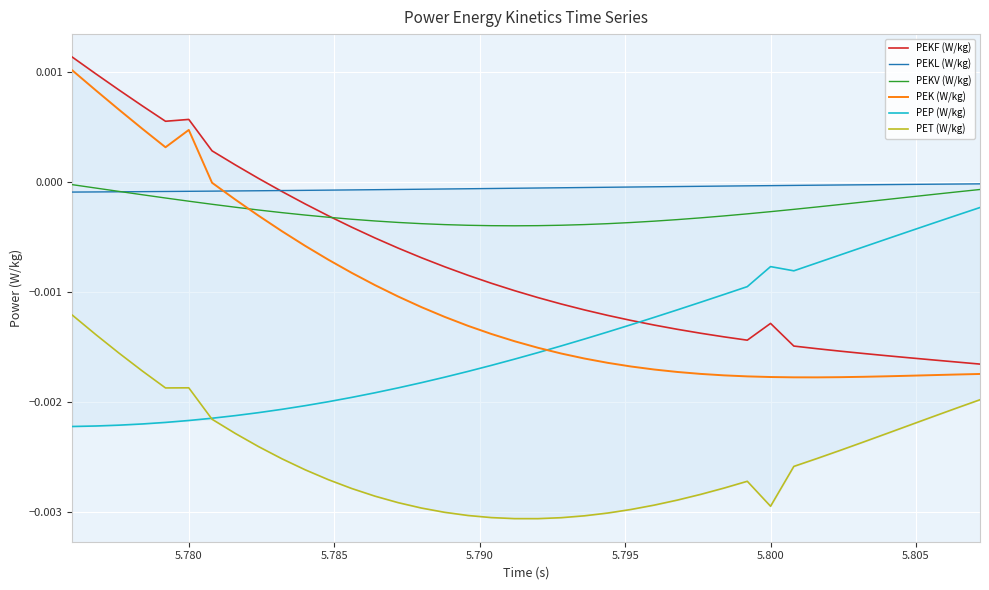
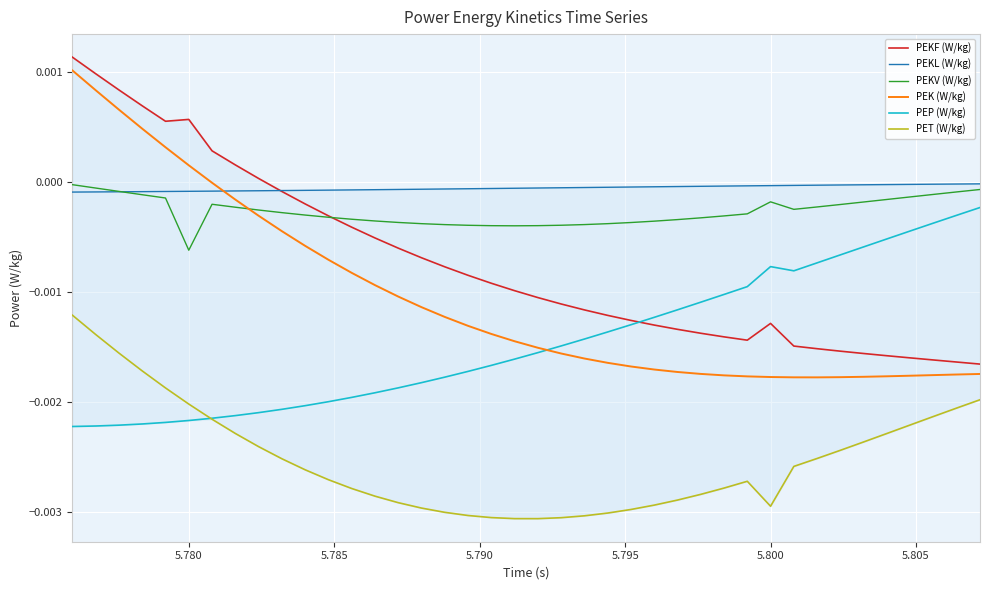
  {
    "PEKF (W/kg)": {
      "5.800": -0.00129
    },
    "PEKL (W/kg)": {
      "5.780": -0.00009
    },
    "PEKV (W/kg)": {
-     "5.780": -0.00018,
-     "5.800": -0.00027
+     "5.780": -0.00062,
+     "5.800": -0.00018
    },
    "PEK (W/kg)": {
-     "5.780": 0.00047,
+     "5.780": 0.00015,
      "5.800": -0.00178
    },
    "PEP (W/kg)": {
      "5.780": -0.00217,
      "5.800": -0.00077
    },
    "PET (W/kg)": {
-     "5.780": -0.00187,
+     "5.780": -0.00202,
      "5.800": -0.00295
    }
  }
